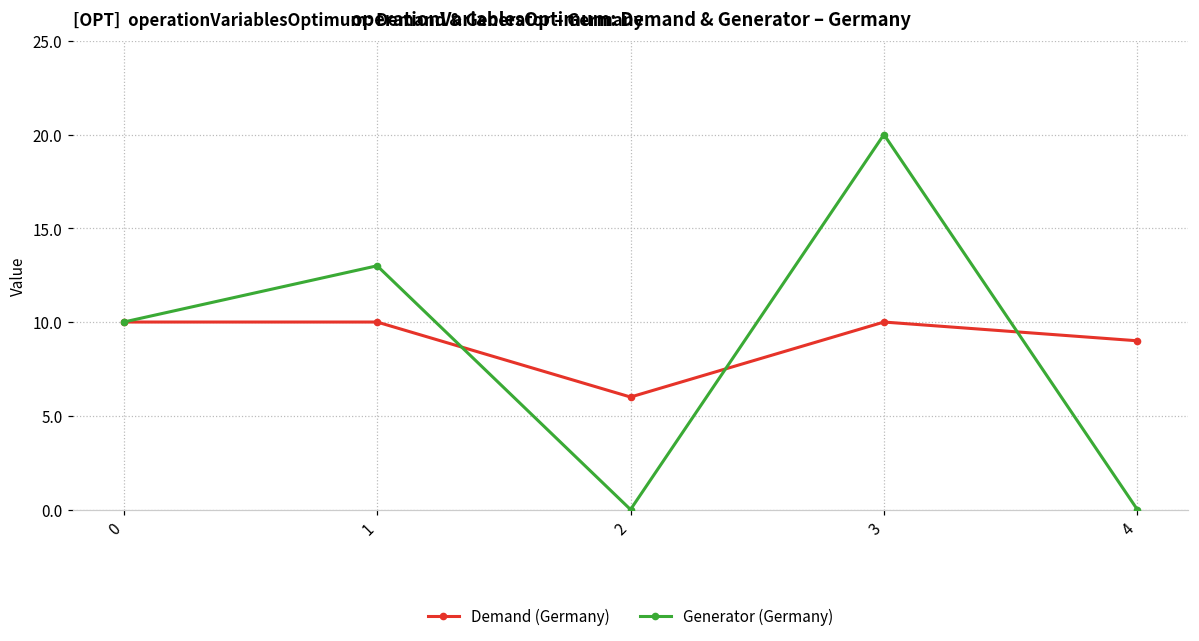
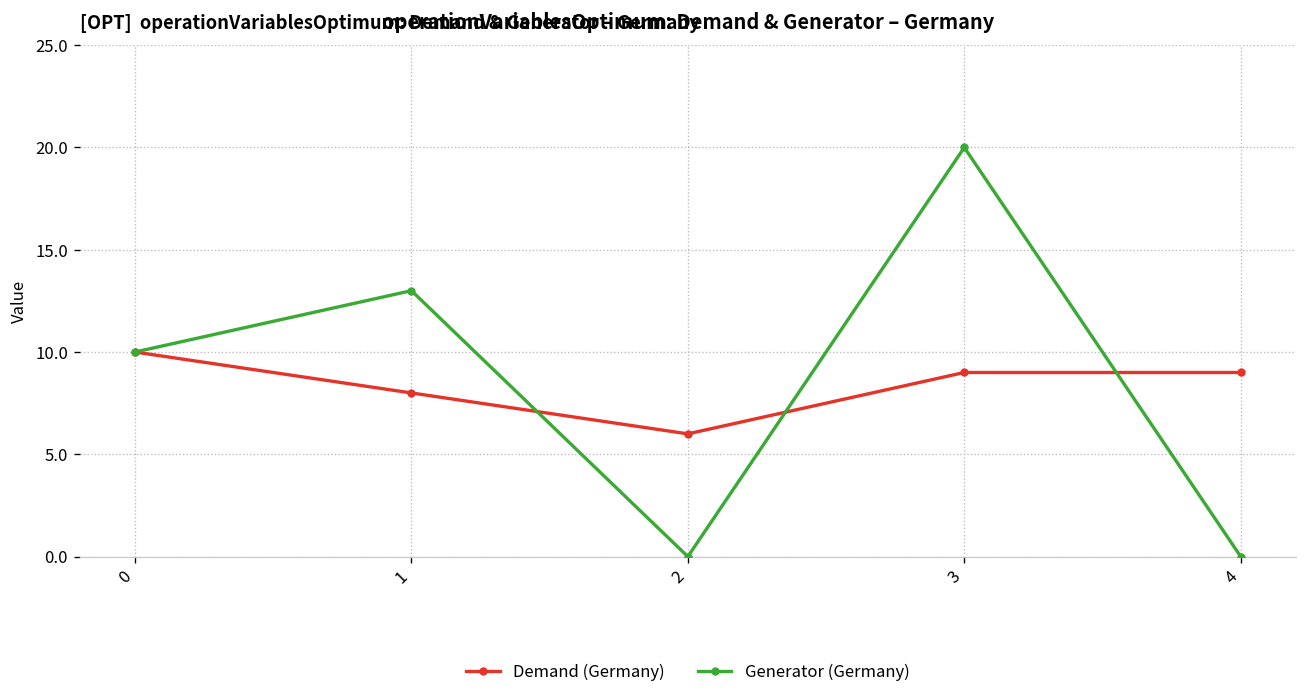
  {
    "Demand (Germany)": {
-     "1": 10,
+     "1": 8,
      "2": 6,
-     "3": 10,
+     "3": 9,
      "4": 9
    },
    "Generator (Germany)": {
      "1": 13,
      "2": 0,
      "3": 20,
      "4": 0
    }
  }
